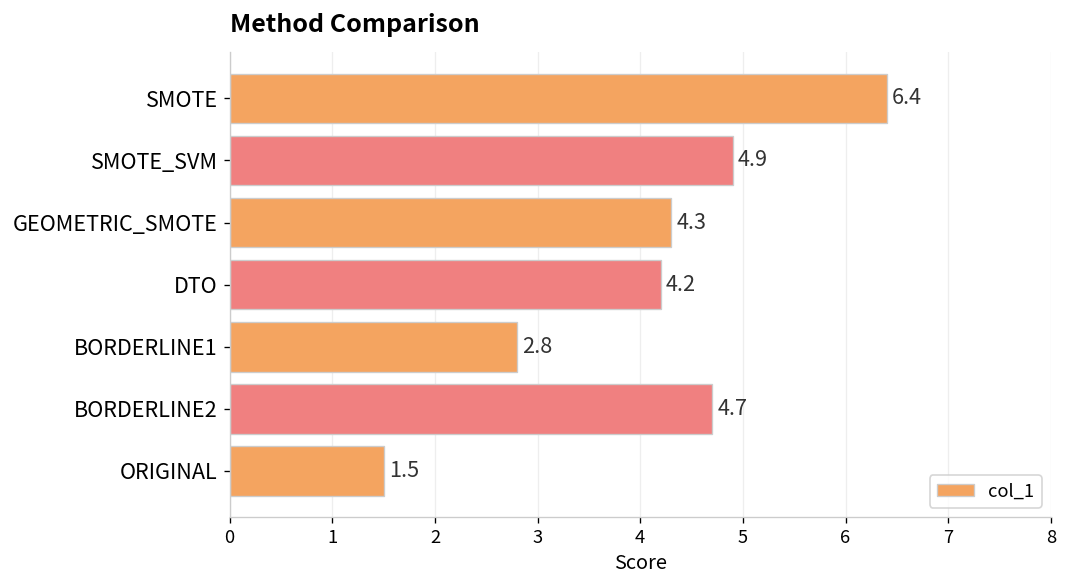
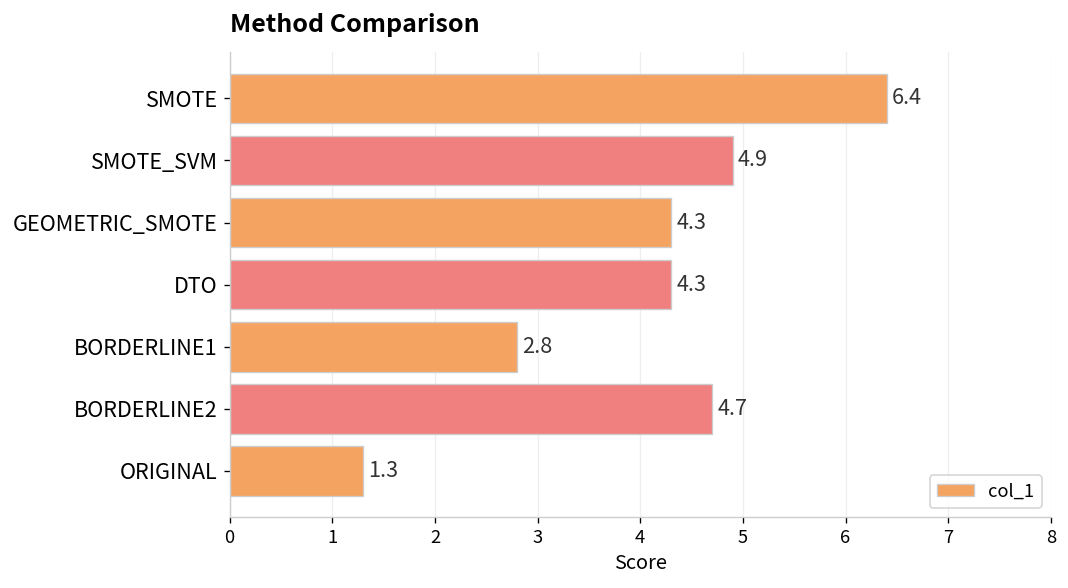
  {
    "SMOTE": 6.4,
    "SMOTE_SVM": 4.9,
    "GEOMETRIC_SMOTE": 4.3,
-   "DTO": 4.2,
+   "DTO": 4.3,
    "BORDERLINE1": 2.8,
    "BORDERLINE2": 4.7,
-   "ORIGINAL": 1.5
+   "ORIGINAL": 1.3
  }
